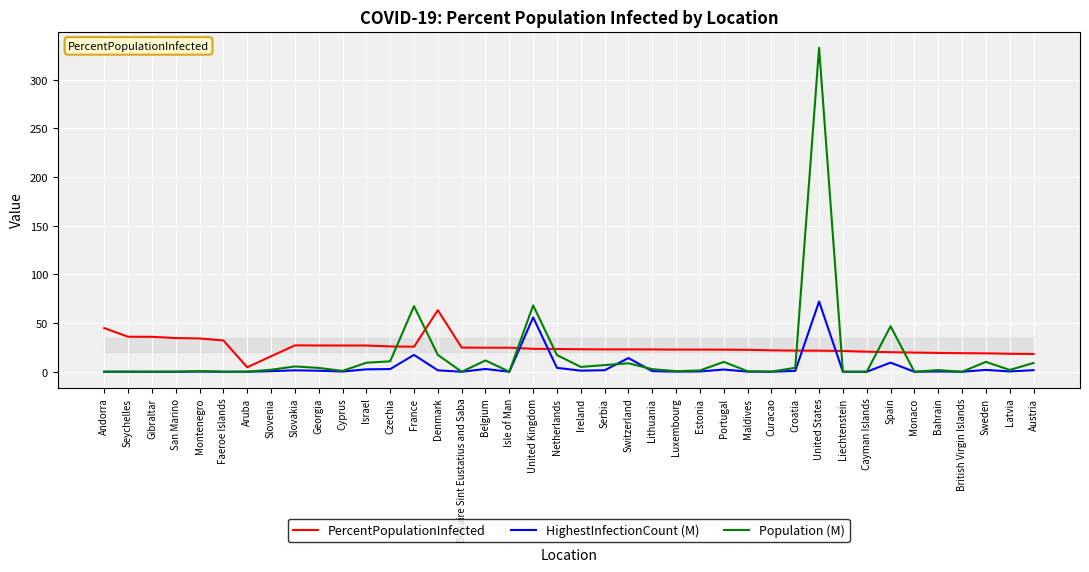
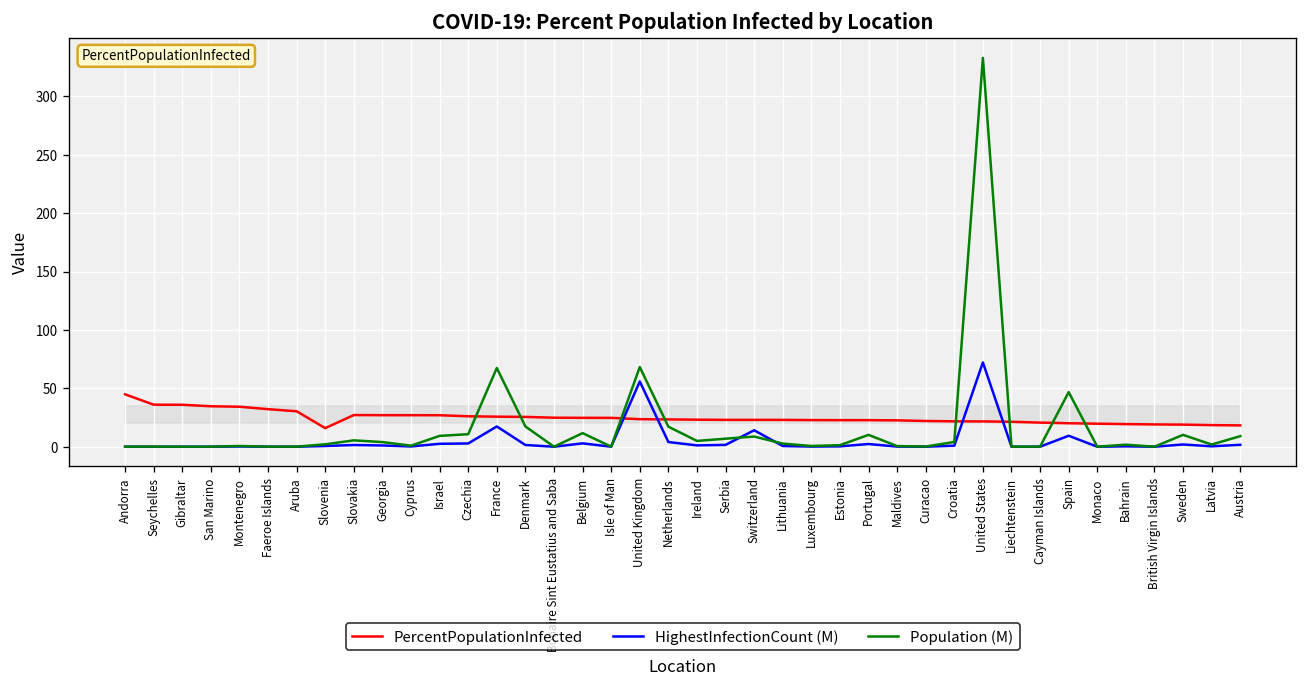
  {
    "PercentPopulationInfected": {
      "Andorra": 40,
      "Faeroe Islands": 30,
-     "Aruba": 0,
+     "Aruba": 30,
      "Slovenia": 20,
      "Slovakia": 30,
      "Georgia": 30,
      "Cyprus": 30,
      "Israel": 30,
      "Czechia": 30,
      "France": 30,
-     "Denmark": 60,
+     "Denmark": 30,
      "Bonaire Sint Eustatius and Saba": 20,
      "Belgium": 20,
      "Isle of Man": 20,
      "United Kingdom": 20,
      "Netherlands": 20,
      "Ireland": 20,
      "Serbia": 20,
      "Switzerland": 20,
      "Lithuania": 20,
      "Luxembourg": 20,
      "Estonia": 20,
      "Portugal": 20,
      "Maldives": 20,
      "Curacao": 20,
      "Croatia": 20,
      "United States": 20,
      "Liechtenstein": 20,
      "Cayman Islands": 20,
      "Spain": 20,
      "Monaco": 20,
      "Bahrain": 20,
      "British Virgin Islands": 20,
      "Sweden": 20,
      "Latvia": 20,
      "Austria": 20
    },
    "HighestInfectionCount (M)": {
      "Slovakia": 0,
      "Georgia": 0,
      "Israel": 0,
      "Czechia": 0,
      "France": 20,
      "Denmark": 0,
      "Belgium": 0,
      "United Kingdom": 60,
      "Netherlands": 0,
      "Ireland": 0,
      "Serbia": 0,
      "Switzerland": 10,
      "Portugal": 0,
      "Croatia": 0,
      "United States": 70,
      "Spain": 10,
      "Sweden": 0,
      "Austria": 0
    },
    "Population (M)": {
      "Slovakia": 10,
      "Georgia": 0,
      "Israel": 10,
      "Czechia": 10,
      "France": 70,
      "Denmark": 20,
      "Belgium": 10,
      "United Kingdom": 70,
      "Netherlands": 20,
      "Ireland": 0,
      "Serbia": 10,
      "Switzerland": 10,
      "Portugal": 10,
      "Croatia": 0,
      "United States": 330,
      "Spain": 50,
      "Sweden": 10,
      "Austria": 10
    }
  }
